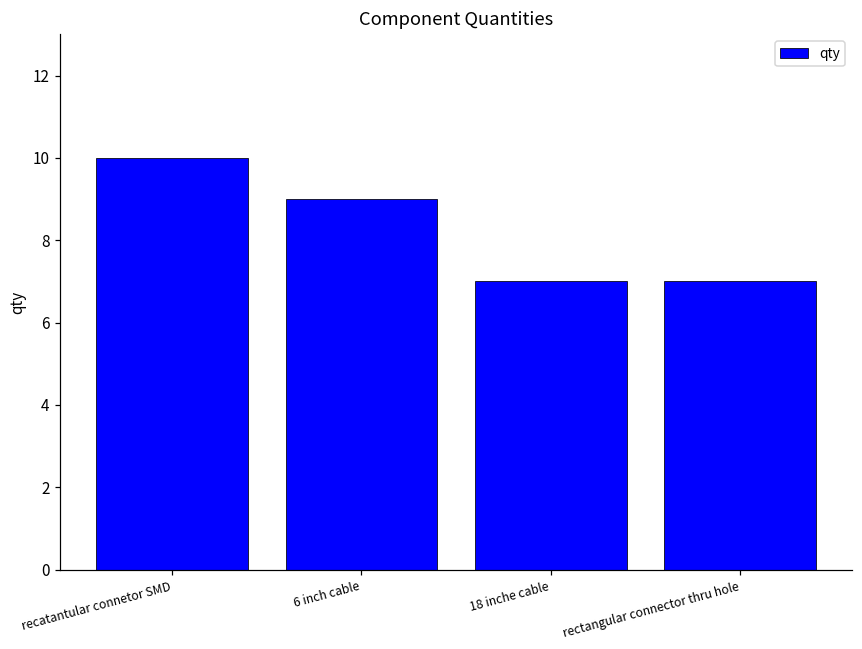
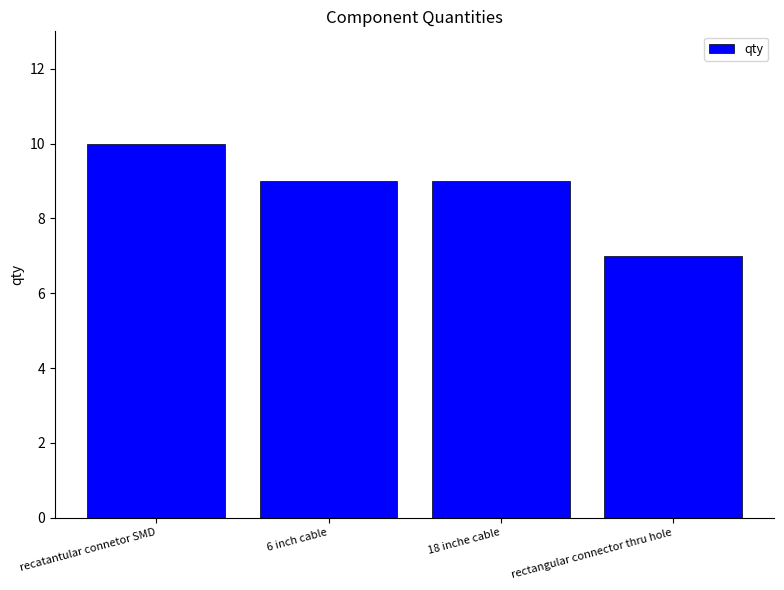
  {
    "recatantular connetor SMD": 10,
    "6 inch cable": 9,
-   "18 inche cable": 7,
+   "18 inche cable": 9,
    "rectangular connector thru hole": 7
  }
